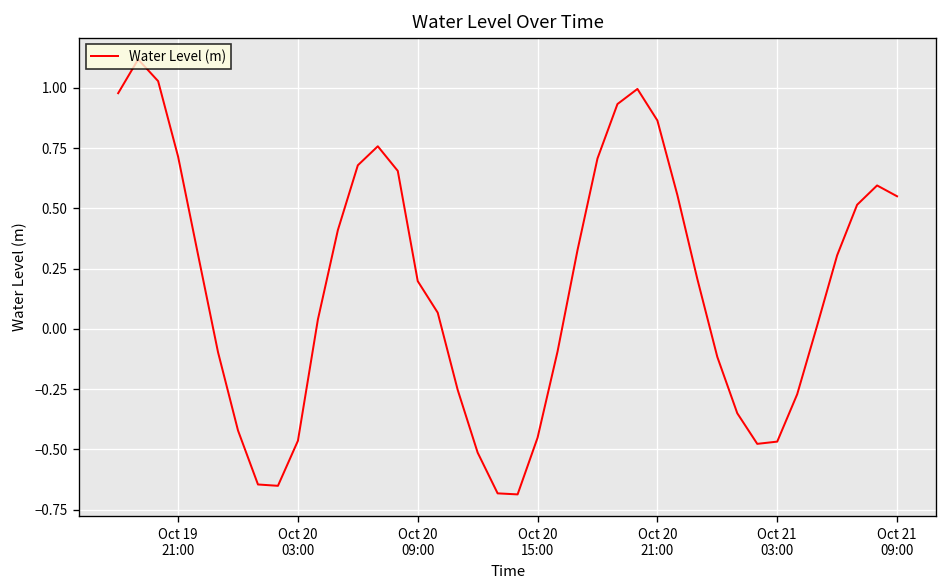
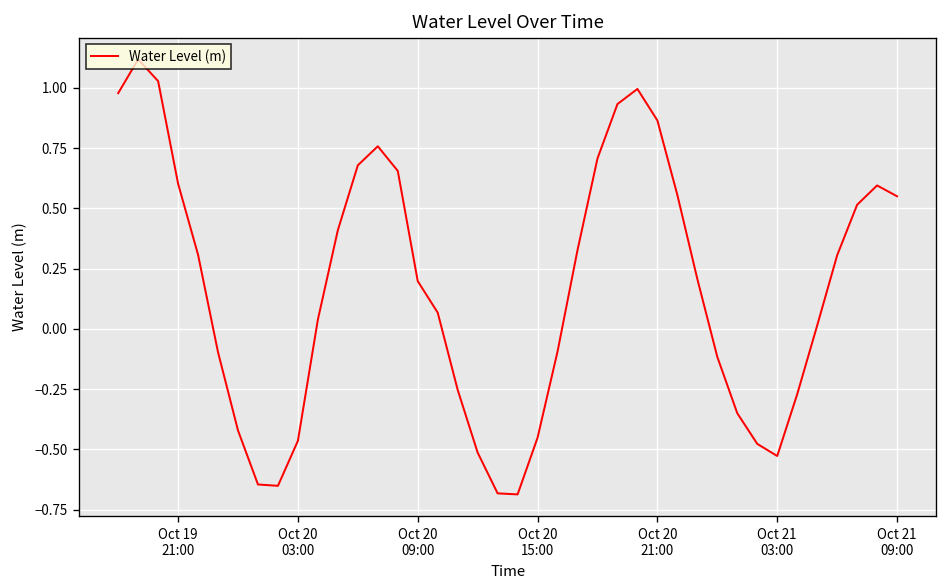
  {
-   "Oct 19 21:00": 0.72,
+   "Oct 19 21:00": 0.60,
    "Oct 20 03:00": -0.46,
    "Oct 20 09:00": 0.20,
    "Oct 20 15:00": -0.45,
    "Oct 20 21:00": 0.86,
-   "Oct 21 03:00": -0.47,
+   "Oct 21 03:00": -0.53,
    "Oct 21 09:00": 0.55
  }
